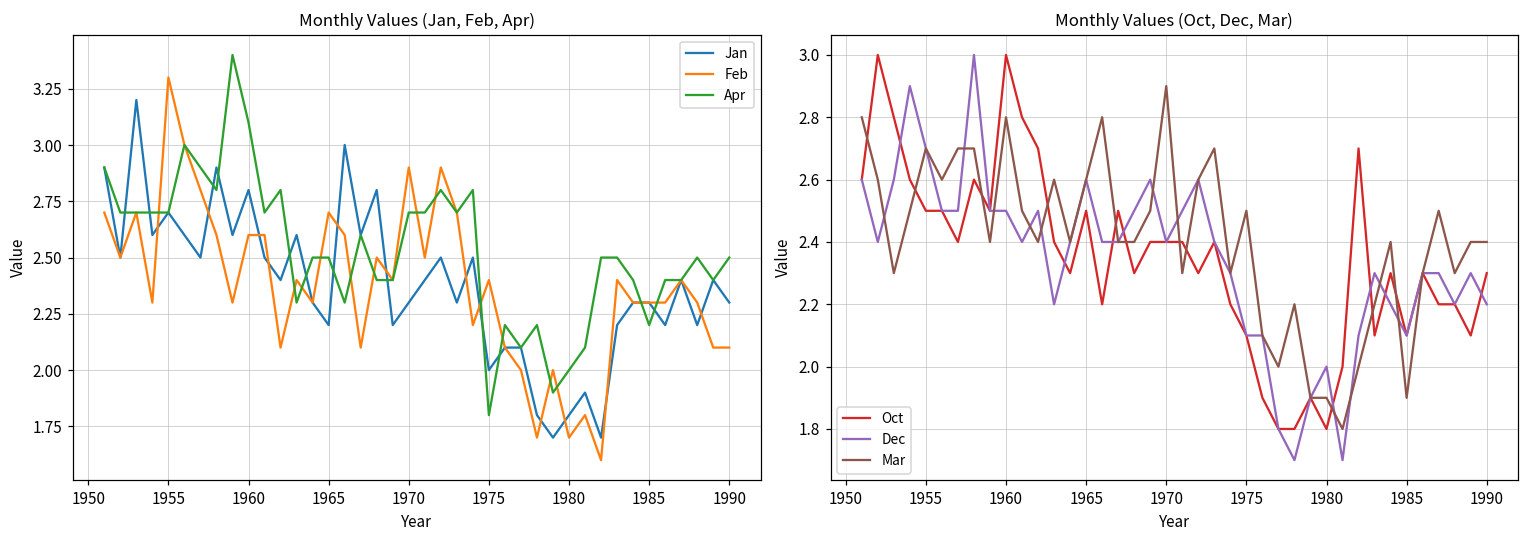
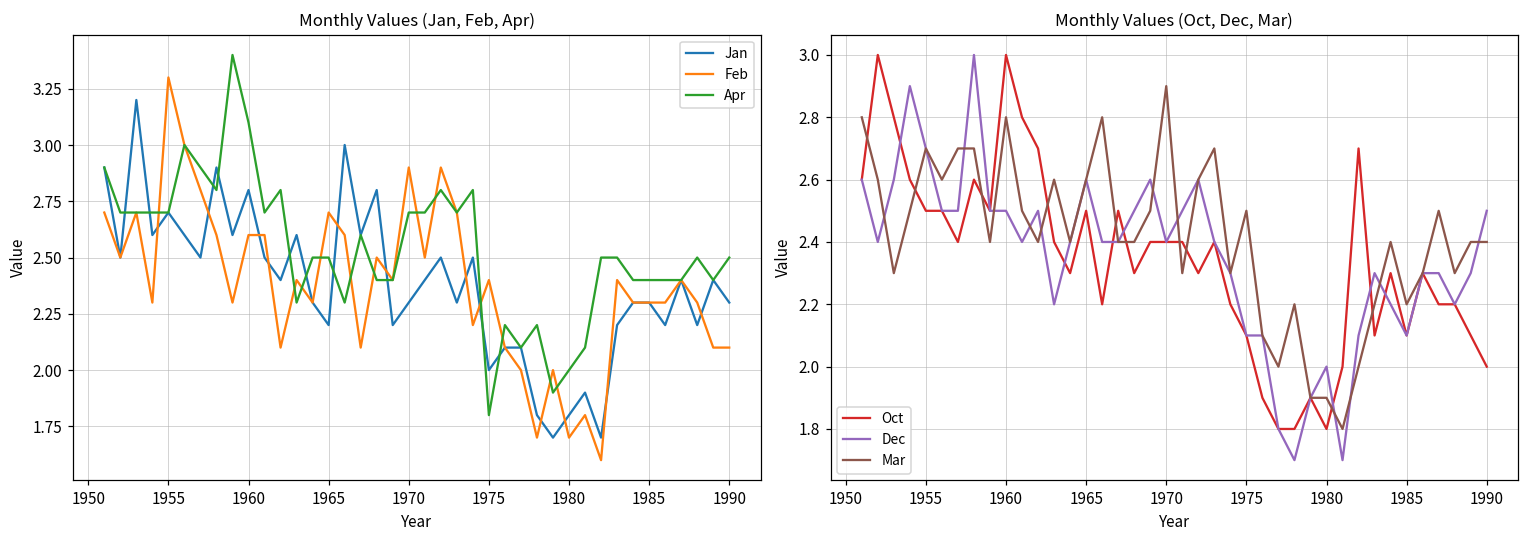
  {
    "Monthly Values (Jan, Feb, Apr)": {
      "Jan": {
        "1960": 2.8,
        "1965": 2.2,
        "1970": 2.3,
        "1975": 2.0,
        "1980": 1.8,
        "1990": 2.3
      },
      "Feb": {
        "1955": 3.3,
        "1960": 2.6,
        "1965": 2.7,
        "1970": 2.9,
        "1975": 2.4,
        "1980": 1.7,
        "1990": 2.1
      },
      "Apr": {
        "1960": 3.1,
        "1965": 2.5,
        "1970": 2.7,
        "1975": 1.8,
        "1980": 2.0,
-       "1985": 2.2,
+       "1985": 2.4,
        "1990": 2.5
      }
    },
    "Monthly Values (Oct, Dec, Mar)": {
      "Oct": {
        "1955": 2.5,
        "1960": 3.0,
        "1965": 2.5,
        "1980": 1.8,
-       "1990": 2.3
+       "1990": 2.0
      },
      "Dec": {
        "1960": 2.5,
        "1980": 2.0,
-       "1990": 2.2
+       "1990": 2.5
      },
      "Mar": {
        "1960": 2.8,
        "1970": 2.9,
        "1975": 2.5,
        "1980": 1.9,
-       "1985": 1.9,
+       "1985": 2.2,
        "1990": 2.4
      }
    }
  }
